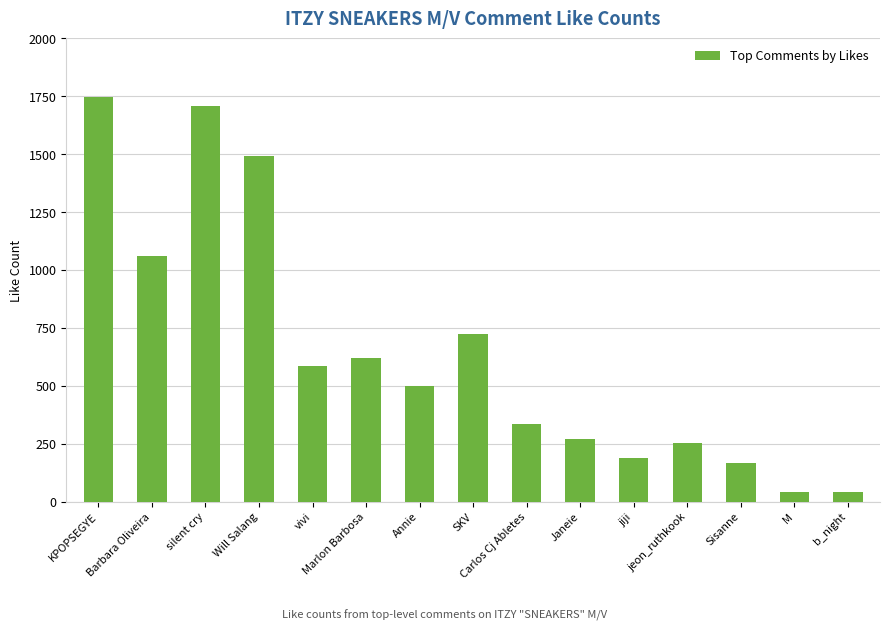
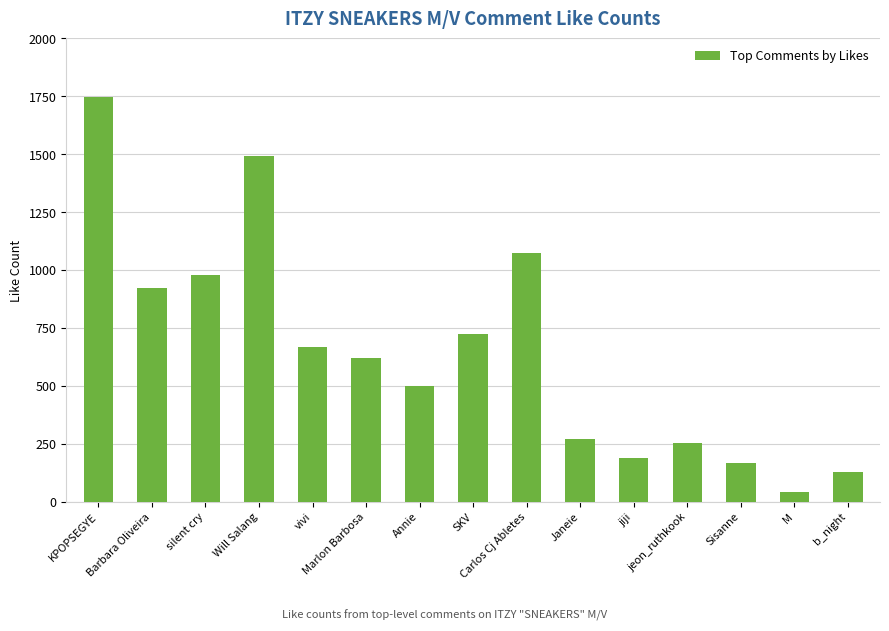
  {
    "KPOPSEGYE": 1750,
-   "Barbara Oliveira": 1060,
-   "silent cry": 1710,
+   "Barbara Oliveira": 920,
+   "silent cry": 980,
    "Will Salang": 1490,
-   "vivi": 590,
+   "vivi": 670,
    "Marlon Barbosa": 620,
    "Annie": 500,
    "SKV": 720,
-   "Carlos Cj Abletes": 330,
+   "Carlos Cj Abletes": 1070,
    "Janeie": 270,
    "jiji": 190,
    "jeon_ruthkook": 250,
    "Sisanne": 170,
    "M": 40,
-   "b_night": 40
+   "b_night": 130
  }
